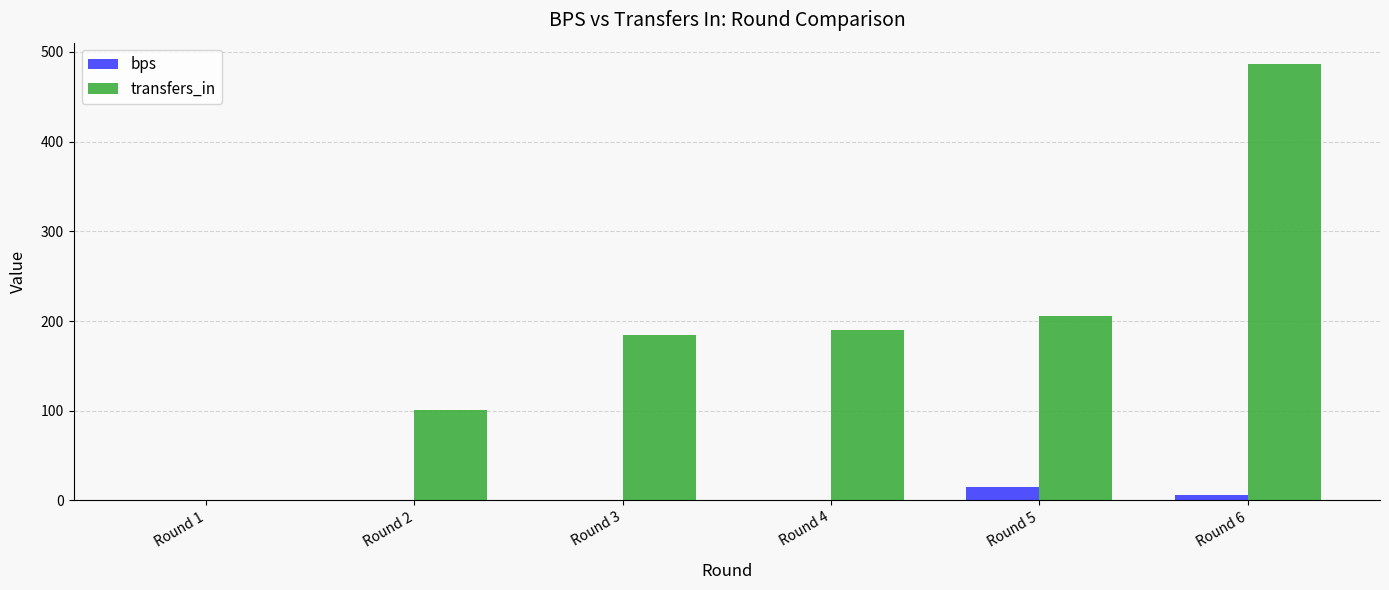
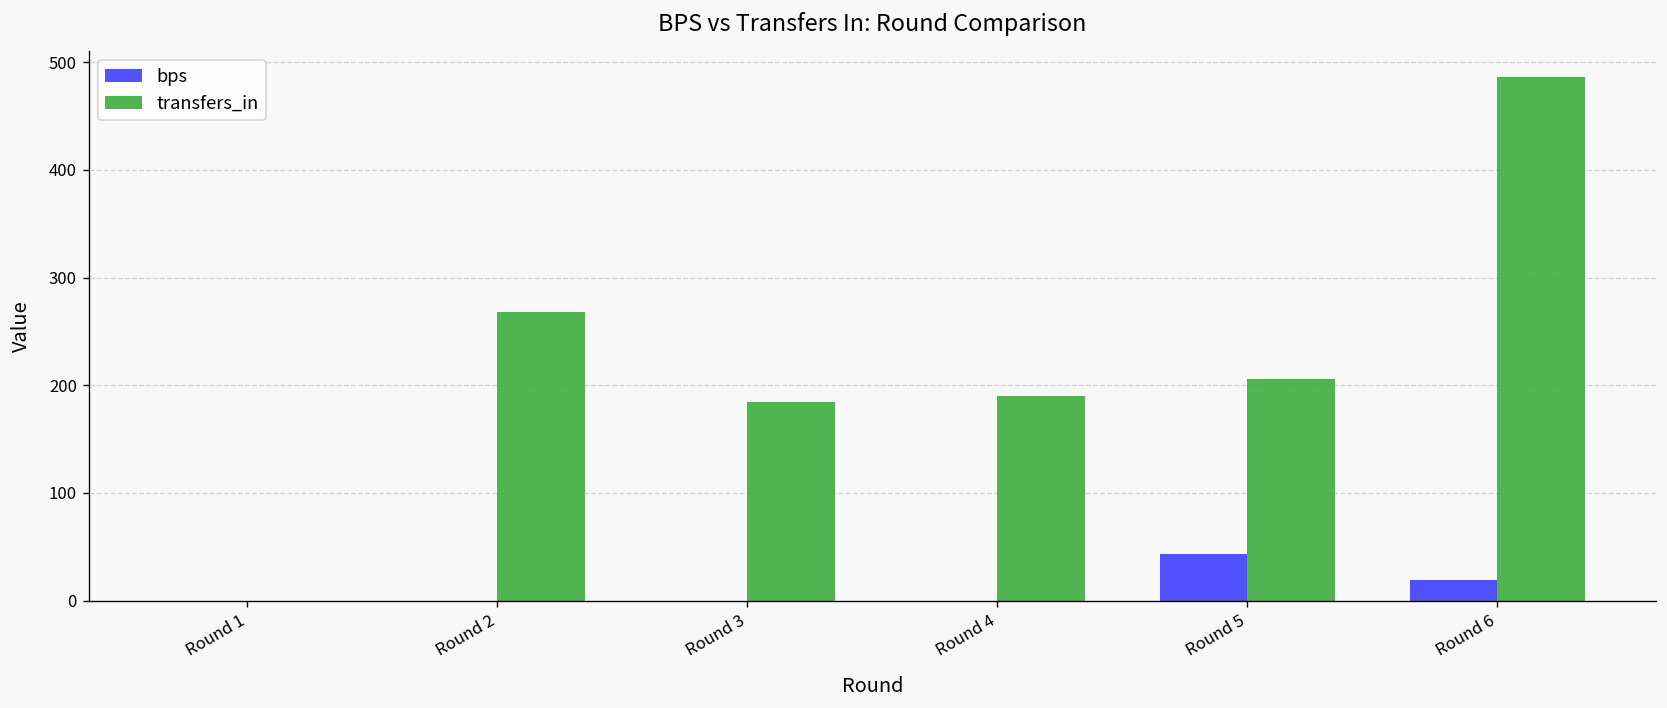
  {
    "bps": {
      "Round 1": 0,
      "Round 2": 0,
      "Round 3": 0,
      "Round 4": 0,
-     "Round 5": 20,
-     "Round 6": 10
+     "Round 5": 40,
+     "Round 6": 20
    },
    "transfers_in": {
      "Round 1": 0,
-     "Round 2": 100,
+     "Round 2": 270,
      "Round 3": 180,
      "Round 4": 190,
      "Round 5": 210,
      "Round 6": 490
    }
  }
